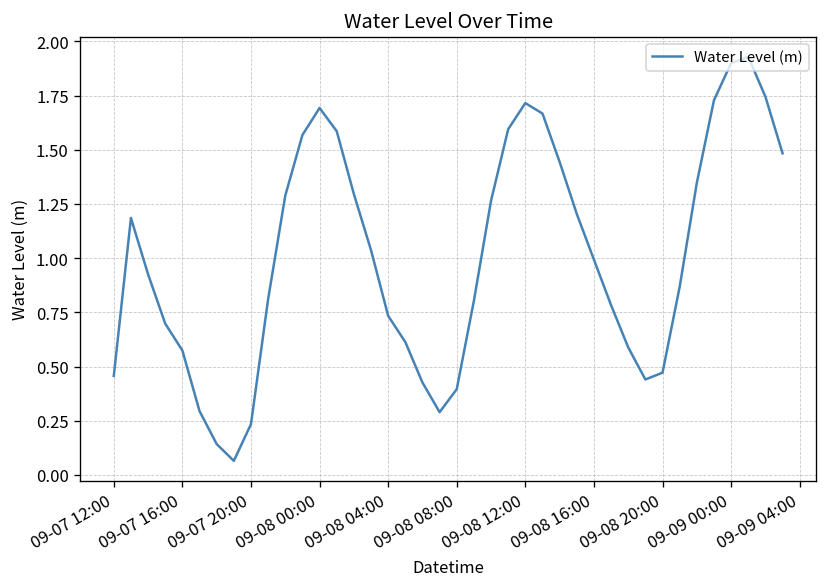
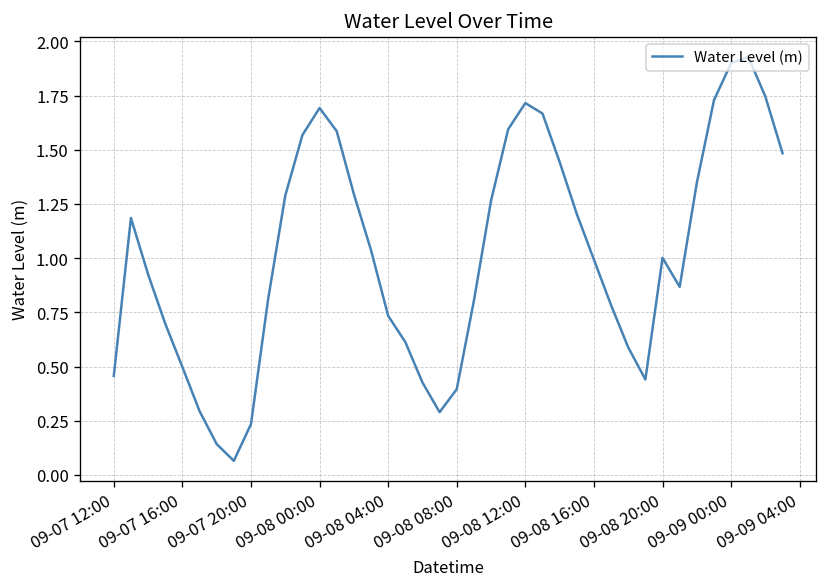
  {
    "09-07 12:00": 0.46,
-   "09-07 16:00": 0.57,
+   "09-07 16:00": 0.50,
    "09-07 20:00": 0.23,
    "09-08 00:00": 1.69,
    "09-08 04:00": 0.73,
    "09-08 08:00": 0.40,
    "09-08 12:00": 1.72,
    "09-08 16:00": 0.99,
-   "09-08 20:00": 0.47
+   "09-08 20:00": 1.00
  }
